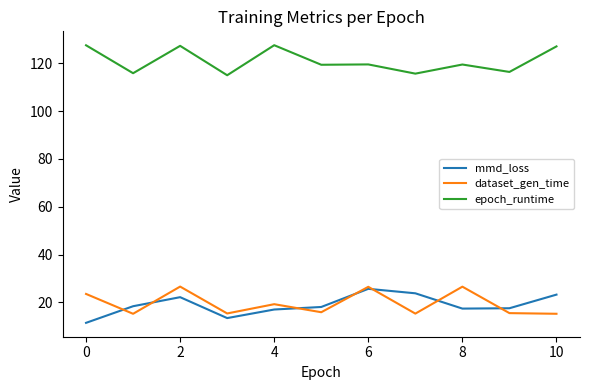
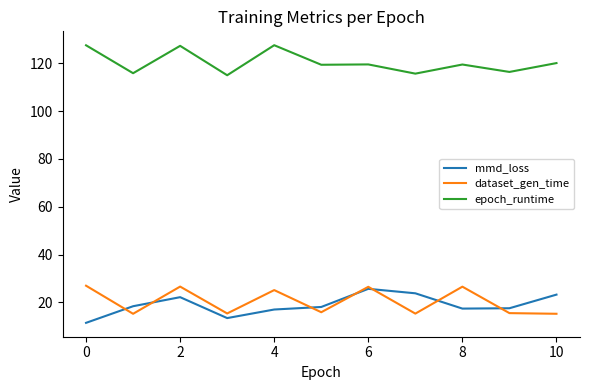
  {
    "mmd_loss": {
      "0": 11,
      "2": 22,
      "4": 17,
      "8": 17,
      "10": 23
    },
    "dataset_gen_time": {
-     "0": 24,
+     "0": 27,
      "2": 27,
-     "4": 19,
+     "4": 25,
      "8": 27,
      "10": 15
    },
    "epoch_runtime": {
      "0": 128,
      "2": 127,
      "4": 128,
      "6": 120,
      "8": 119,
-     "10": 127
+     "10": 120
    }
  }
